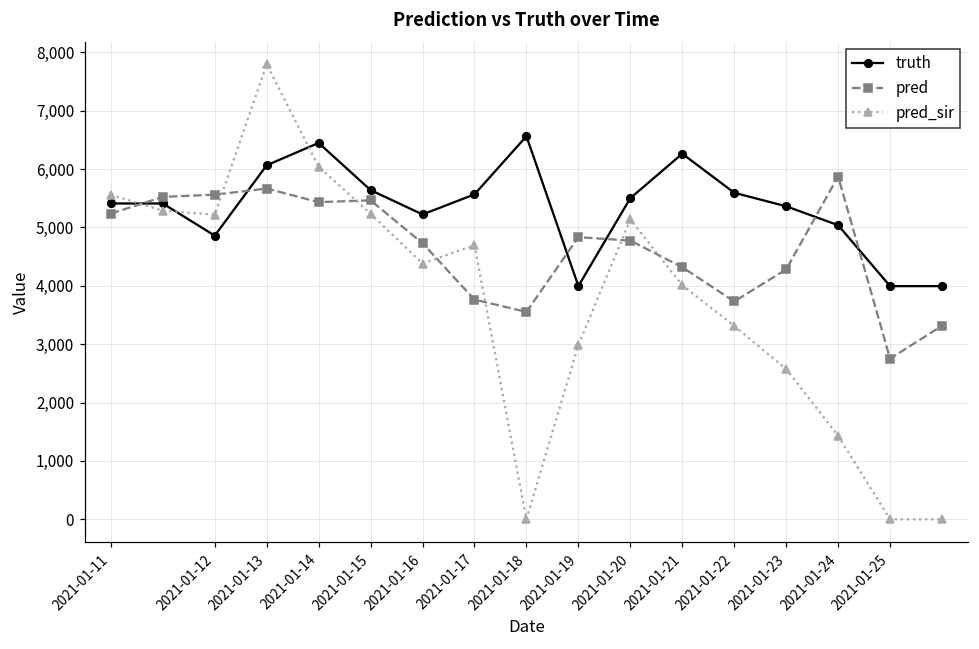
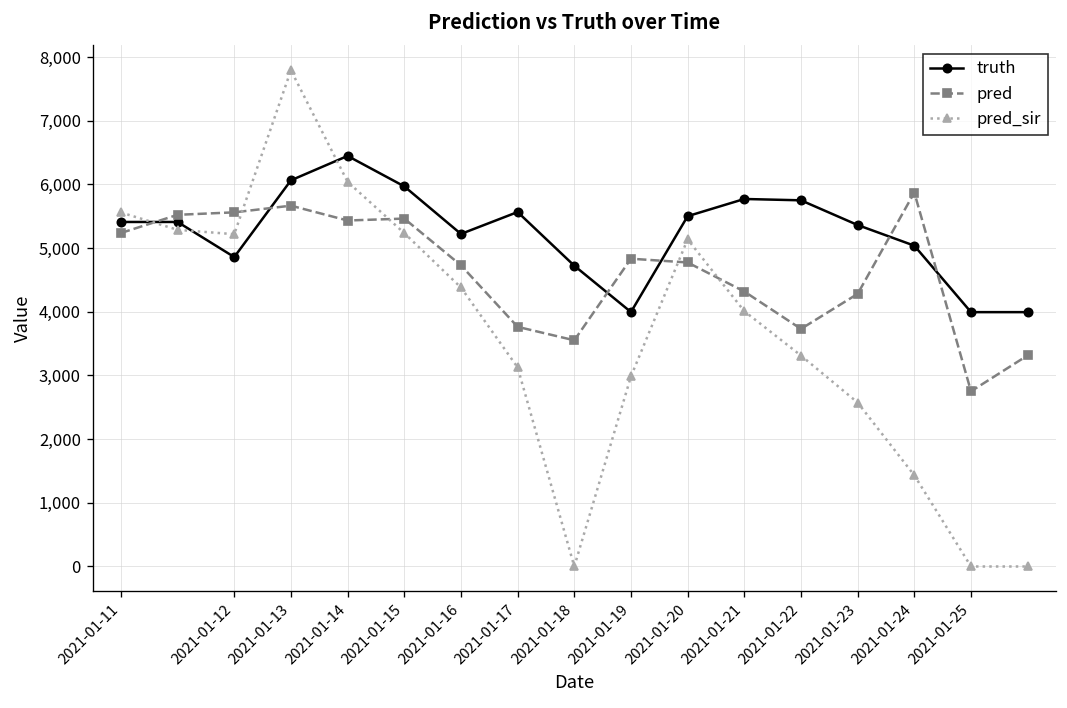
  {
    "truth": {
      "2021-01-12": "4,900",
      "2021-01-13": "6,100",
      "2021-01-14": "6,400",
-     "2021-01-15": "5,600",
+     "2021-01-15": "6,000",
      "2021-01-16": "5,200",
      "2021-01-17": "5,600",
-     "2021-01-18": "6,600",
+     "2021-01-18": "4,700",
      "2021-01-19": "4,000",
      "2021-01-20": "5,500",
-     "2021-01-21": "6,300",
-     "2021-01-22": "5,600",
+     "2021-01-21": "5,800",
+     "2021-01-22": "5,800",
      "2021-01-23": "5,400",
      "2021-01-24": "5,000"
    },
    "pred": {
      "2021-01-12": "5,600",
      "2021-01-13": "5,700",
      "2021-01-14": "5,400",
      "2021-01-15": "5,500",
      "2021-01-16": "4,700",
      "2021-01-17": "3,800",
      "2021-01-18": "3,600",
      "2021-01-19": "4,800",
      "2021-01-20": "4,800",
      "2021-01-21": "4,300",
      "2021-01-22": "3,700",
      "2021-01-23": "4,300",
      "2021-01-24": "5,900"
    },
    "pred_sir": {
      "2021-01-12": "5,200",
      "2021-01-13": "7,800",
      "2021-01-14": "6,000",
      "2021-01-15": "5,200",
      "2021-01-16": "4,400",
-     "2021-01-17": "4,700",
+     "2021-01-17": "3,100",
      "2021-01-18": "0",
      "2021-01-19": "3,000",
      "2021-01-20": "5,100",
      "2021-01-21": "4,000",
      "2021-01-22": "3,300",
      "2021-01-23": "2,600",
      "2021-01-24": "1,400"
    }
  }
